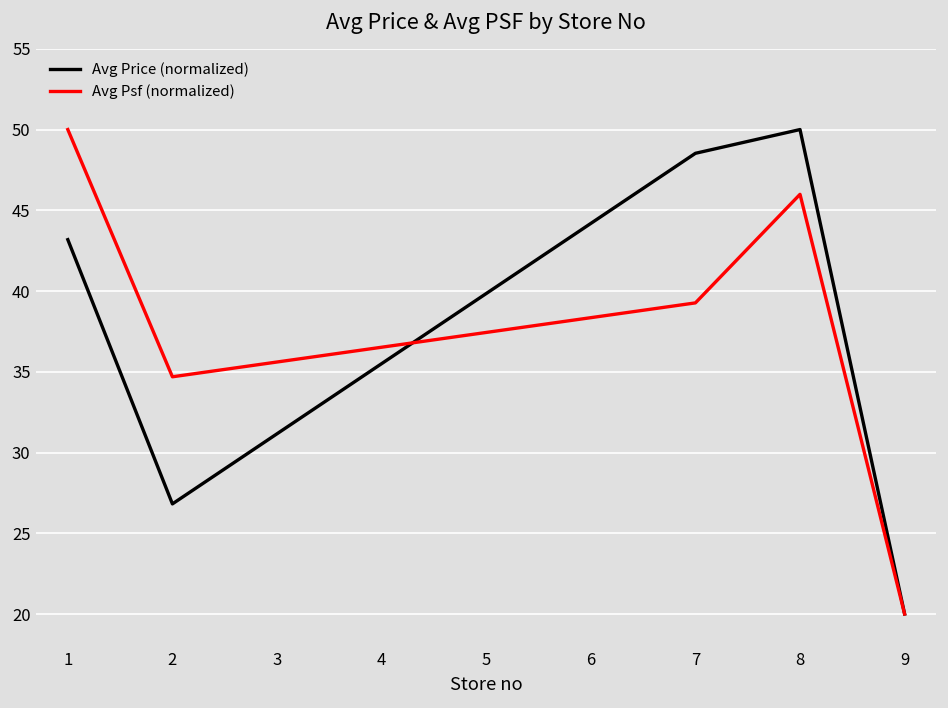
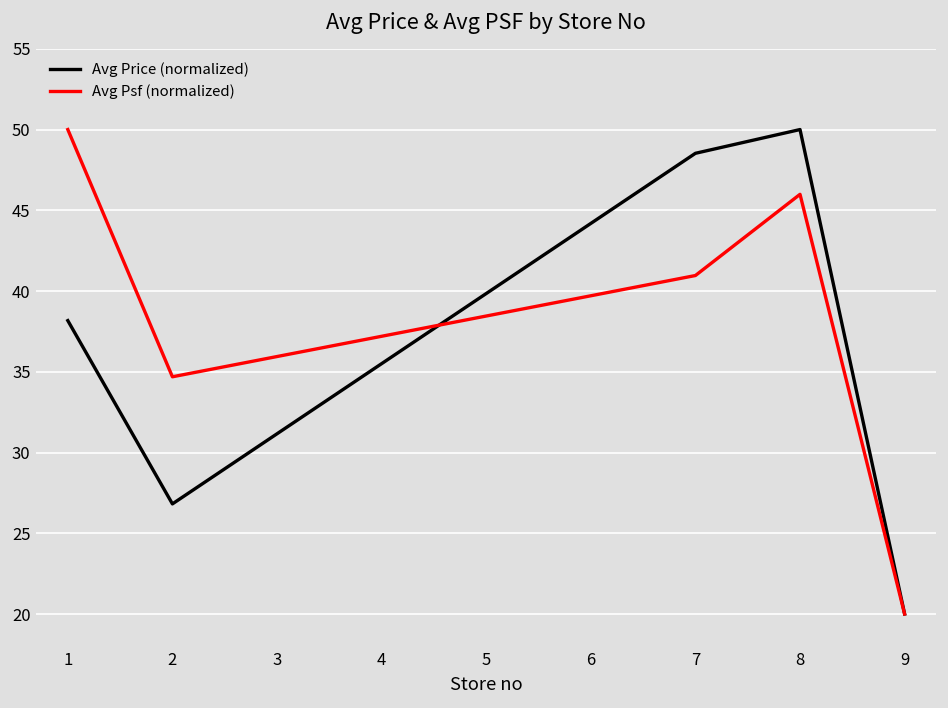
  {
    "Avg Price (normalized)": {
-     "1": 43.2,
+     "1": 38.2,
      "2": 26.8,
      "7": 48.5,
      "8": 50.0
    },
    "Avg Psf (normalized)": {
      "1": 50.0,
      "2": 34.7,
-     "7": 39.3,
+     "7": 41.0,
      "8": 46.0
    }
  }
